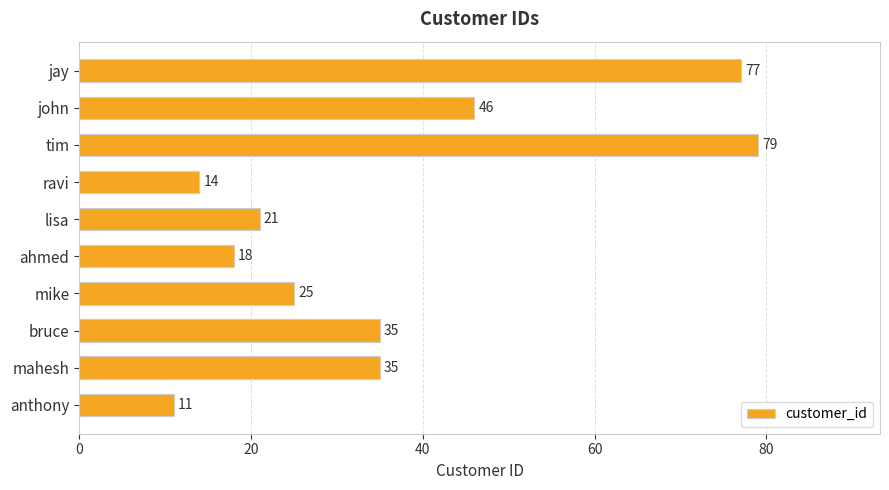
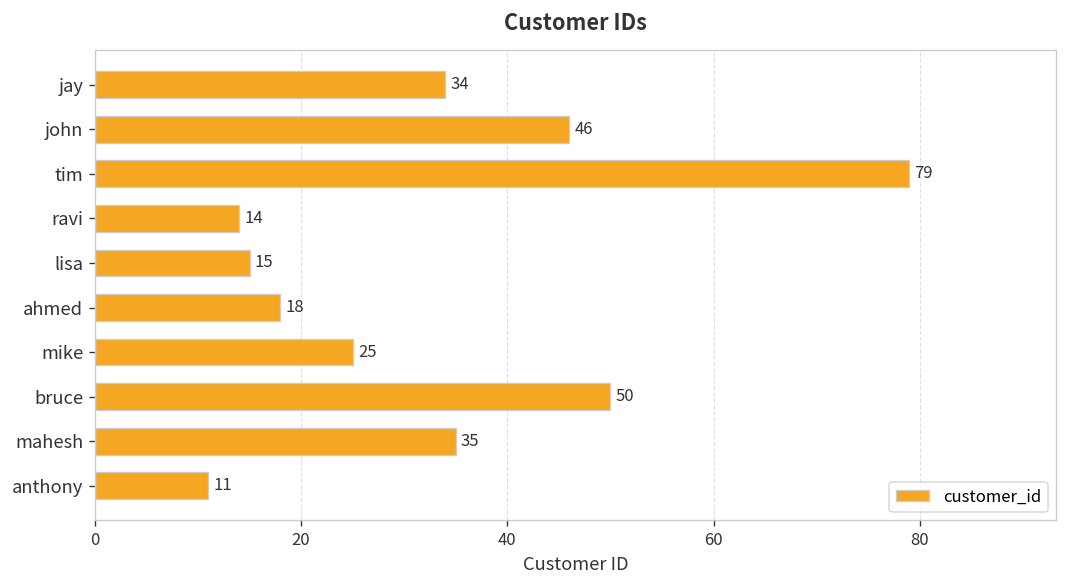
  {
-   "jay": 77,
+   "jay": 34,
    "john": 46,
    "tim": 79,
    "ravi": 14,
-   "lisa": 21,
+   "lisa": 15,
    "ahmed": 18,
    "mike": 25,
-   "bruce": 35,
+   "bruce": 50,
    "mahesh": 35,
    "anthony": 11
  }
